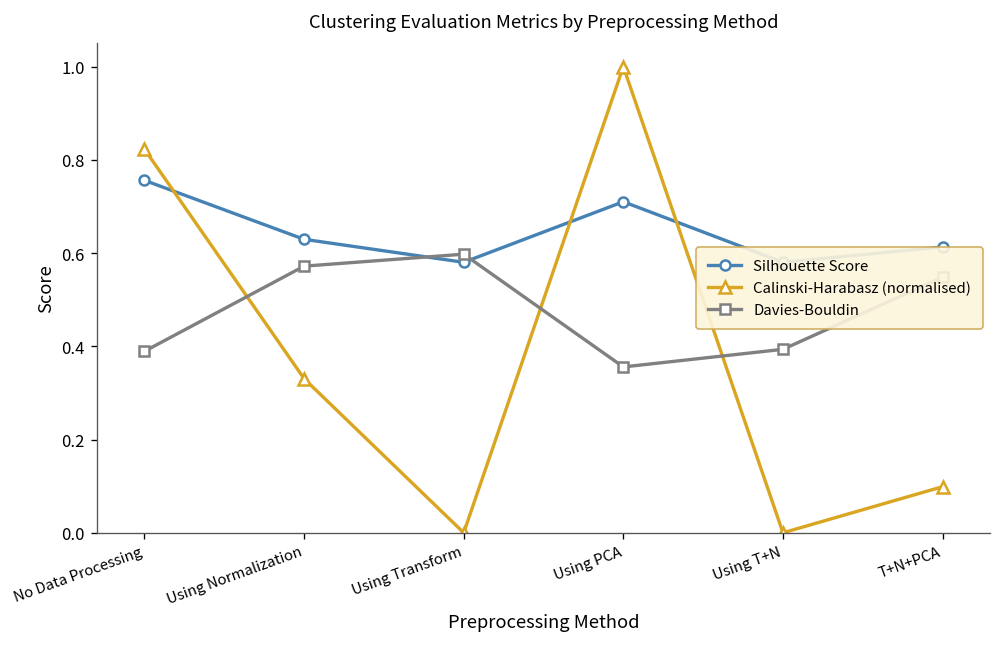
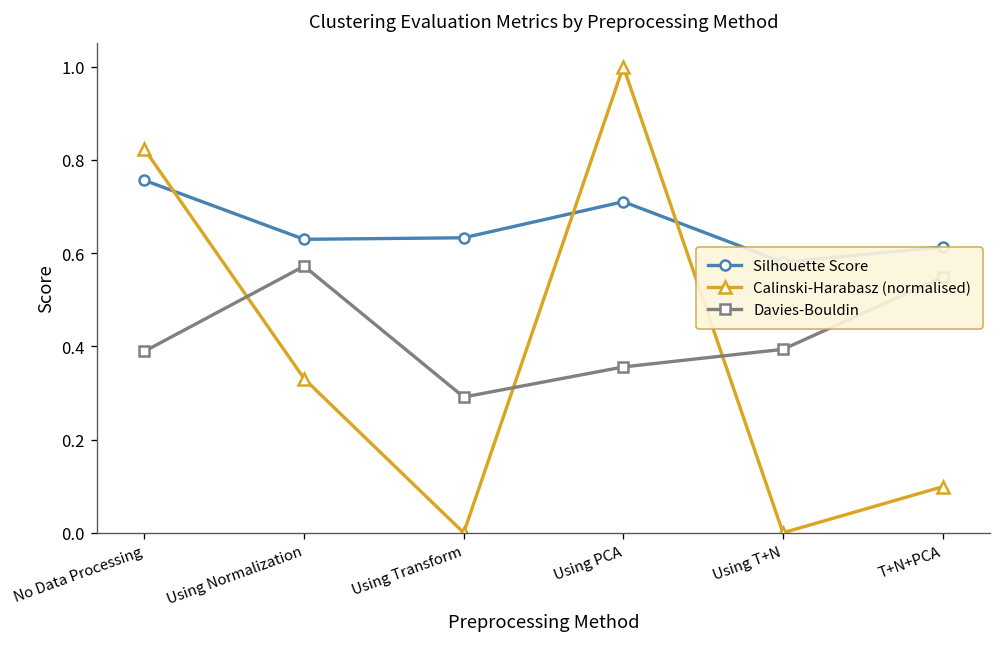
  {
    "Silhouette Score": {
      "No Data Processing": 0.76,
      "Using Normalization": 0.63,
-     "Using Transform": 0.58,
+     "Using Transform": 0.63,
      "Using PCA": 0.71
    },
    "Calinski-Harabasz (normalised)": {
      "No Data Processing": 0.82,
      "Using Normalization": 0.33,
      "Using Transform": 0.00,
      "Using PCA": 1.00,
      "Using T+N": 0.00,
      "T+N+PCA": 0.10
    },
    "Davies-Bouldin": {
      "No Data Processing": 0.39,
      "Using Normalization": 0.57,
-     "Using Transform": 0.60,
+     "Using Transform": 0.29,
      "Using PCA": 0.36,
      "Using T+N": 0.39
    }
  }
